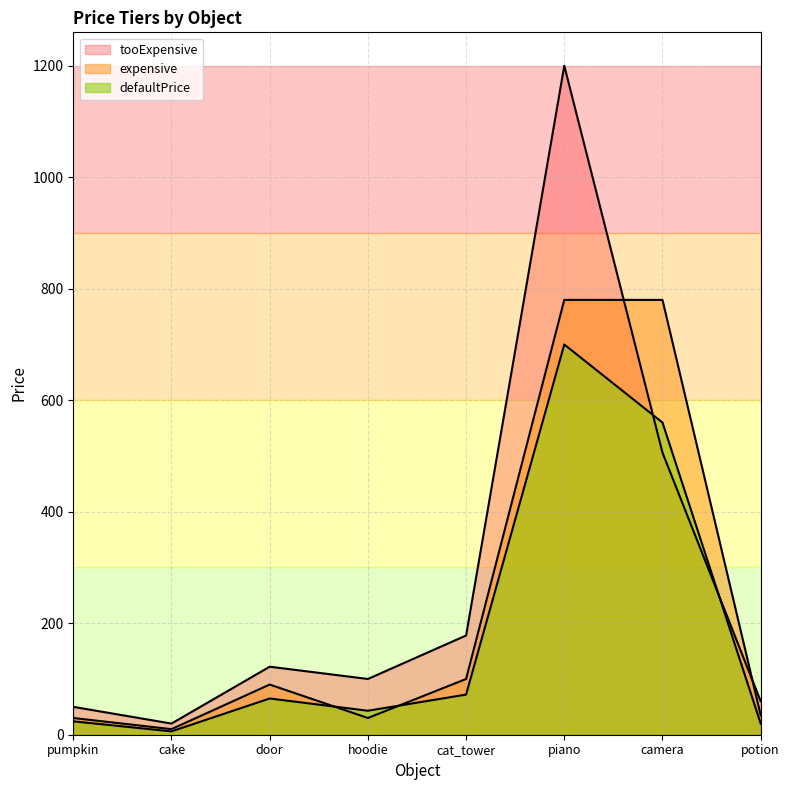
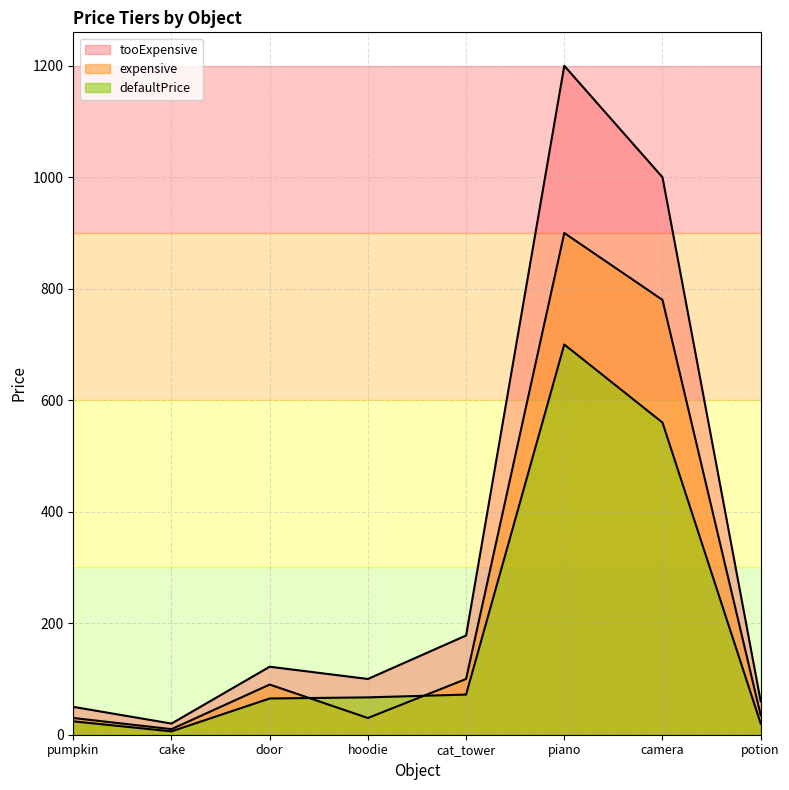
  {
    "tooExpensive": {
      "pumpkin": 50,
      "cake": 20,
      "door": 120,
      "hoodie": 100,
      "cat_tower": 180,
      "piano": 1200,
-     "camera": 510,
+     "camera": 1000,
      "potion": 60
    },
    "expensive": {
      "pumpkin": 30,
      "door": 90,
      "hoodie": 30,
      "cat_tower": 100,
-     "piano": 780,
+     "piano": 900,
      "camera": 780,
      "potion": 40
    },
    "defaultPrice": {
      "pumpkin": 20,
      "door": 70,
-     "hoodie": 40,
+     "hoodie": 70,
      "cat_tower": 70,
      "piano": 700,
      "camera": 560,
      "potion": 20
    }
  }
